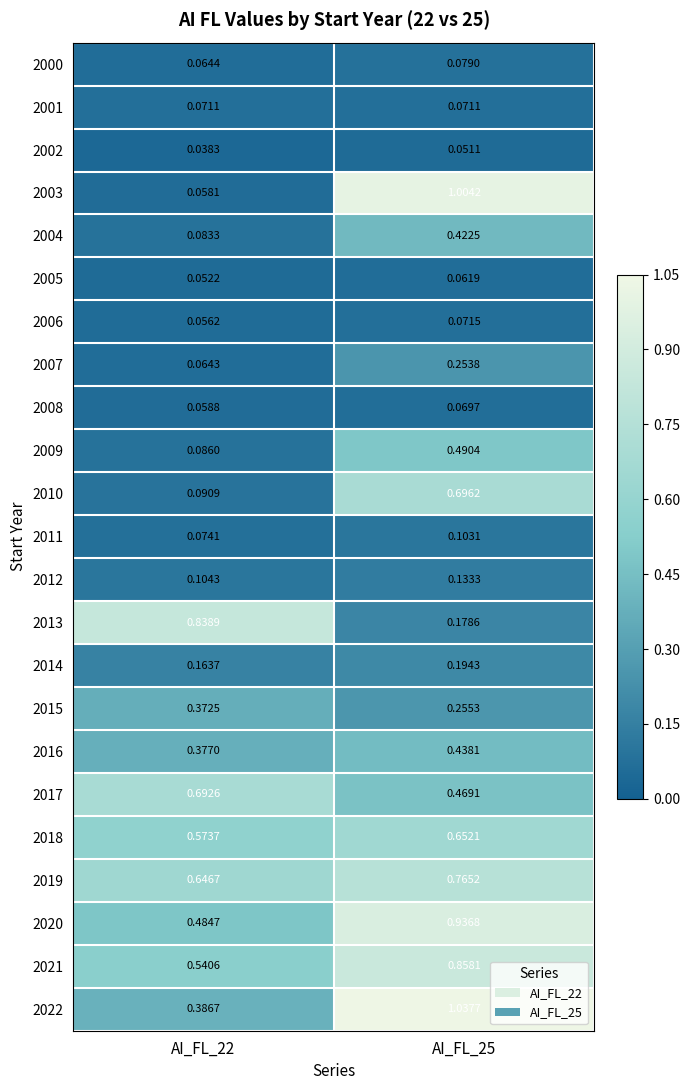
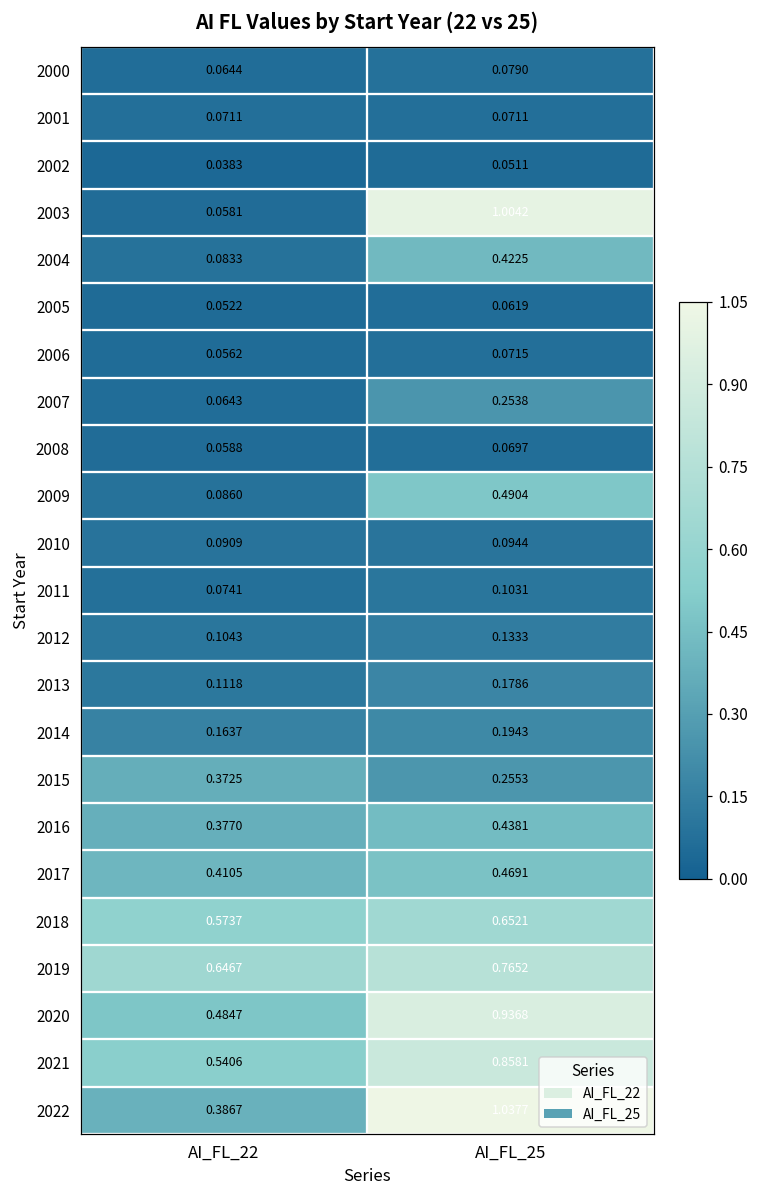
  {
    "2000": {
      "AI_FL_22": 0.0644,
      "AI_FL_25": 0.0790
    },
    "2001": {
      "AI_FL_22": 0.0711,
      "AI_FL_25": 0.0711
    },
    "2002": {
      "AI_FL_22": 0.0383,
      "AI_FL_25": 0.0511
    },
    "2003": {
      "AI_FL_22": 0.0581
    },
    "2004": {
      "AI_FL_22": 0.0833,
      "AI_FL_25": 0.4225
    },
    "2005": {
      "AI_FL_22": 0.0522,
      "AI_FL_25": 0.0619
    },
    "2006": {
      "AI_FL_22": 0.0562,
      "AI_FL_25": 0.0715
    },
    "2007": {
      "AI_FL_22": 0.0643,
      "AI_FL_25": 0.2538
    },
    "2008": {
      "AI_FL_22": 0.0588,
      "AI_FL_25": 0.0697
    },
    "2009": {
      "AI_FL_22": 0.0860,
      "AI_FL_25": 0.4904
    },
    "2010": {
      "AI_FL_22": 0.0909,
-     "AI_FL_25": 0.6962
+     "AI_FL_25": 0.0944
    },
    "2011": {
      "AI_FL_22": 0.0741,
      "AI_FL_25": 0.1031
    },
    "2012": {
      "AI_FL_22": 0.1043,
      "AI_FL_25": 0.1333
    },
    "2013": {
-     "AI_FL_22": 0.8389,
+     "AI_FL_22": 0.1118,
      "AI_FL_25": 0.1786
    },
    "2014": {
      "AI_FL_22": 0.1637,
      "AI_FL_25": 0.1943
    },
    "2015": {
      "AI_FL_22": 0.3725,
      "AI_FL_25": 0.2553
    },
    "2016": {
      "AI_FL_22": 0.3770,
      "AI_FL_25": 0.4381
    },
    "2017": {
-     "AI_FL_22": 0.6926,
+     "AI_FL_22": 0.4105,
      "AI_FL_25": 0.4691
    },
    "2018": {
      "AI_FL_22": 0.5737,
      "AI_FL_25": 0.6521
    },
    "2019": {
      "AI_FL_22": 0.6467,
      "AI_FL_25": 0.7652
    },
    "2020": {
      "AI_FL_22": 0.4847
    },
    "2021": {
      "AI_FL_22": 0.5406,
      "AI_FL_25": 0.8581
    },
    "2022": {
      "AI_FL_22": 0.3867
    }
  }
